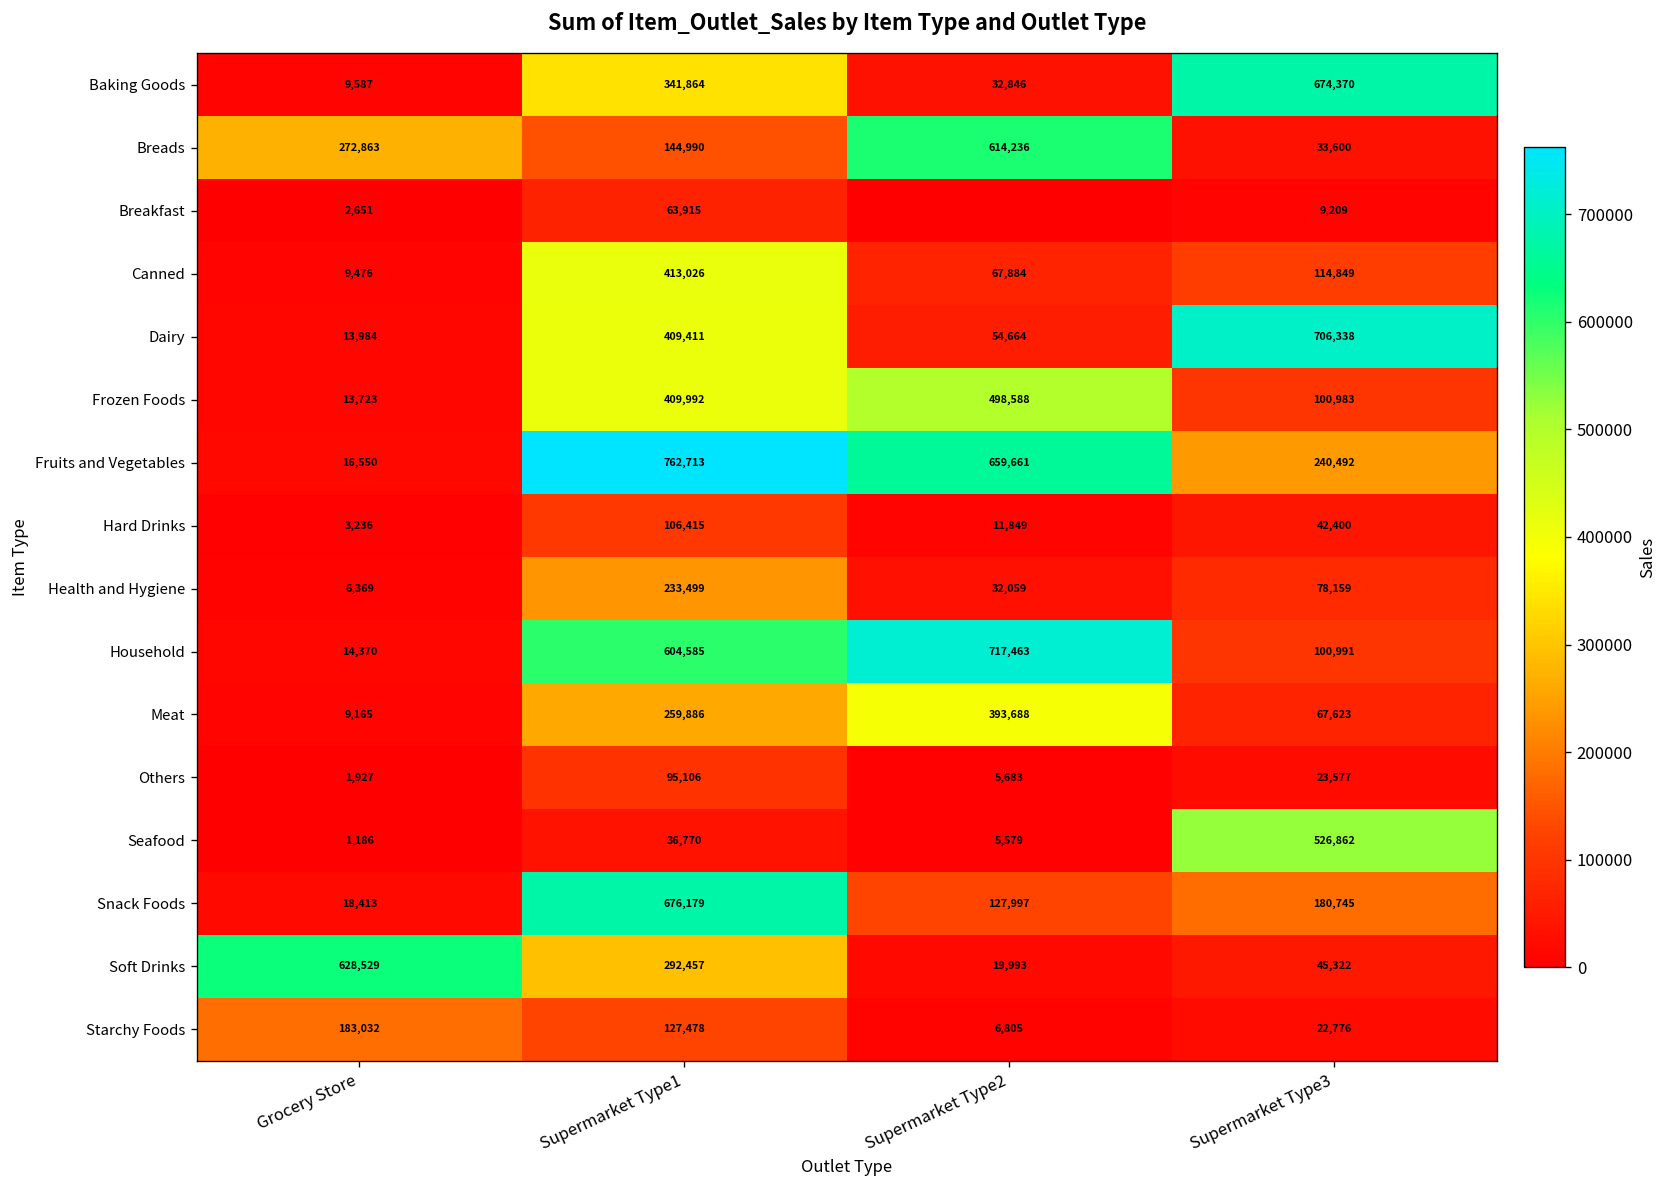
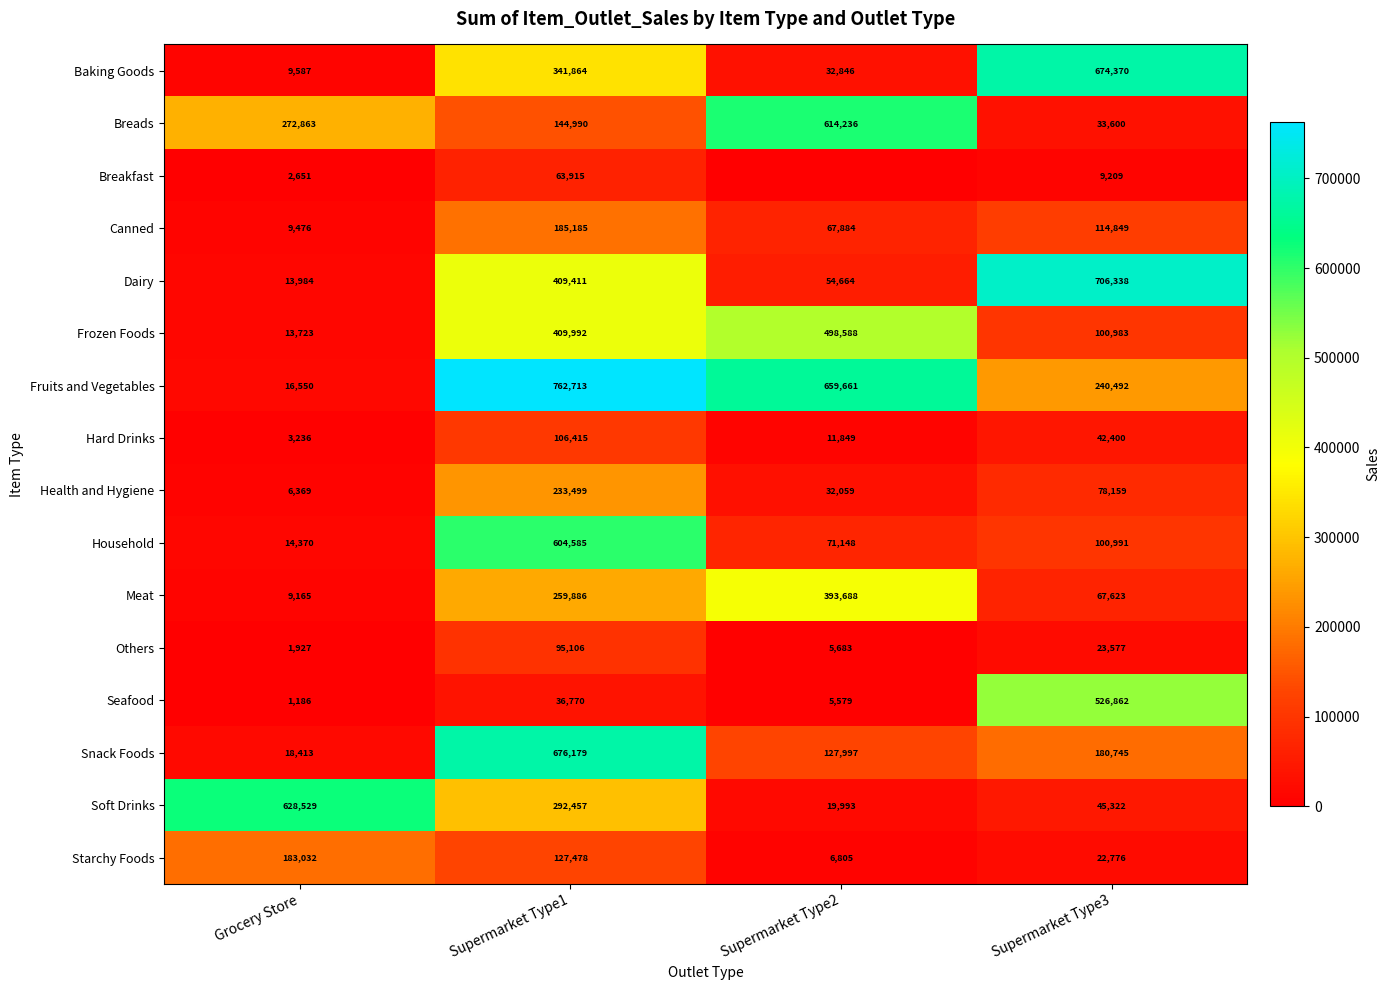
  {
    "Baking Goods": {
      "Grocery Store": "9,587",
      "Supermarket Type1": "341,864",
      "Supermarket Type2": "32,846",
      "Supermarket Type3": "674,370"
    },
    "Breads": {
      "Grocery Store": "272,863",
      "Supermarket Type1": "144,990",
      "Supermarket Type2": "614,236",
      "Supermarket Type3": "33,600"
    },
    "Breakfast": {
      "Grocery Store": "2,651",
      "Supermarket Type1": "63,915",
      "Supermarket Type3": "9,209"
    },
    "Canned": {
      "Grocery Store": "9,476",
-     "Supermarket Type1": "413,026",
+     "Supermarket Type1": "185,185",
      "Supermarket Type2": "67,884",
      "Supermarket Type3": "114,849"
    },
    "Dairy": {
      "Grocery Store": "13,984",
      "Supermarket Type1": "409,411",
      "Supermarket Type2": "54,664",
      "Supermarket Type3": "706,338"
    },
    "Frozen Foods": {
      "Grocery Store": "13,723",
      "Supermarket Type1": "409,992",
      "Supermarket Type2": "498,588",
      "Supermarket Type3": "100,983"
    },
    "Fruits and Vegetables": {
      "Grocery Store": "16,550",
      "Supermarket Type1": "762,713",
      "Supermarket Type2": "659,661",
      "Supermarket Type3": "240,492"
    },
    "Hard Drinks": {
      "Grocery Store": "3,236",
      "Supermarket Type1": "106,415",
      "Supermarket Type2": "11,849",
      "Supermarket Type3": "42,400"
    },
    "Health and Hygiene": {
      "Grocery Store": "6,369",
      "Supermarket Type1": "233,499",
      "Supermarket Type2": "32,059",
      "Supermarket Type3": "78,159"
    },
    "Household": {
      "Grocery Store": "14,370",
      "Supermarket Type1": "604,585",
-     "Supermarket Type2": "717,463",
+     "Supermarket Type2": "71,148",
      "Supermarket Type3": "100,991"
    },
    "Meat": {
      "Grocery Store": "9,165",
      "Supermarket Type1": "259,886",
      "Supermarket Type2": "393,688",
      "Supermarket Type3": "67,623"
    },
    "Others": {
      "Grocery Store": "1,927",
      "Supermarket Type1": "95,106",
      "Supermarket Type2": "5,683",
      "Supermarket Type3": "23,577"
    },
    "Seafood": {
      "Grocery Store": "1,186",
      "Supermarket Type1": "36,770",
      "Supermarket Type2": "5,579",
      "Supermarket Type3": "526,862"
    },
    "Snack Foods": {
      "Grocery Store": "18,413",
      "Supermarket Type1": "676,179",
      "Supermarket Type2": "127,997",
      "Supermarket Type3": "180,745"
    },
    "Soft Drinks": {
      "Grocery Store": "628,529",
      "Supermarket Type1": "292,457",
      "Supermarket Type2": "19,993",
      "Supermarket Type3": "45,322"
    },
    "Starchy Foods": {
      "Grocery Store": "183,032",
      "Supermarket Type1": "127,478",
      "Supermarket Type2": "6,805",
      "Supermarket Type3": "22,776"
    }
  }
